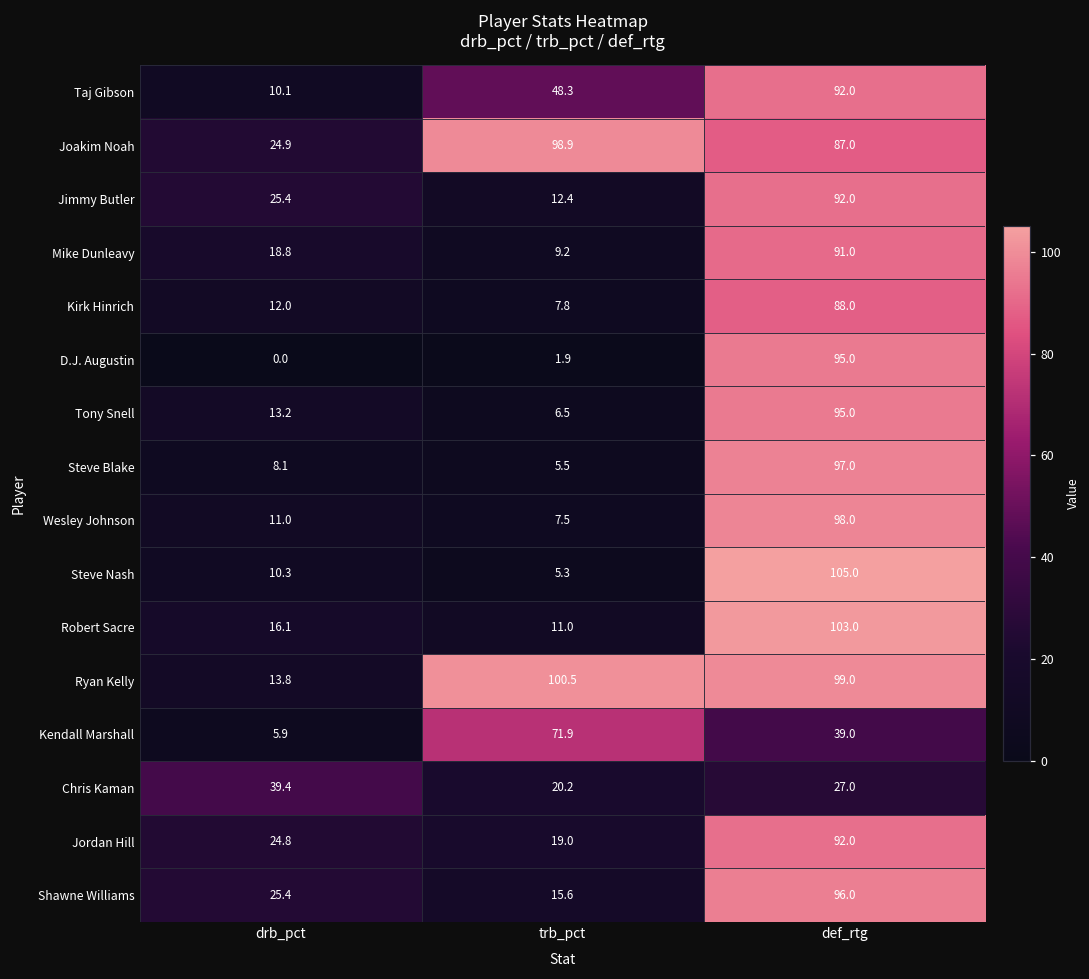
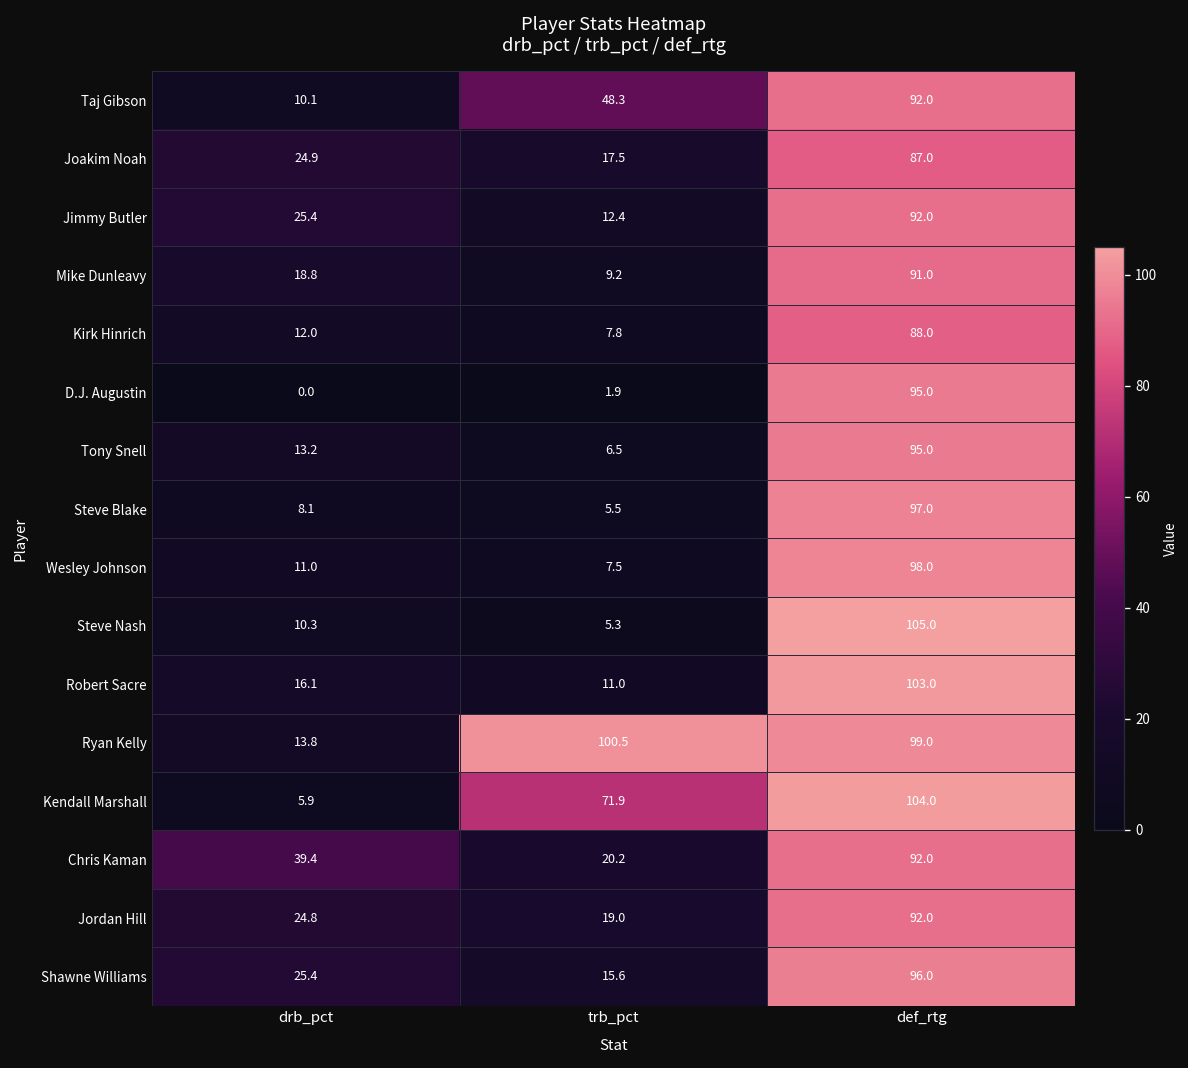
  {
    "Taj Gibson": {
      "drb_pct": 10.1,
      "trb_pct": 48.3,
      "def_rtg": 92.0
    },
    "Joakim Noah": {
      "drb_pct": 24.9,
-     "trb_pct": 98.9,
+     "trb_pct": 17.5,
      "def_rtg": 87.0
    },
    "Jimmy Butler": {
      "drb_pct": 25.4,
      "trb_pct": 12.4,
      "def_rtg": 92.0
    },
    "Mike Dunleavy": {
      "drb_pct": 18.8,
      "trb_pct": 9.2,
      "def_rtg": 91.0
    },
    "Kirk Hinrich": {
      "drb_pct": 12.0,
      "trb_pct": 7.8,
      "def_rtg": 88.0
    },
    "D.J. Augustin": {
      "drb_pct": 0.0,
      "trb_pct": 1.9,
      "def_rtg": 95.0
    },
    "Tony Snell": {
      "drb_pct": 13.2,
      "trb_pct": 6.5,
      "def_rtg": 95.0
    },
    "Steve Blake": {
      "drb_pct": 8.1,
      "trb_pct": 5.5,
      "def_rtg": 97.0
    },
    "Wesley Johnson": {
      "drb_pct": 11.0,
      "trb_pct": 7.5,
      "def_rtg": 98.0
    },
    "Steve Nash": {
      "drb_pct": 10.3,
      "trb_pct": 5.3,
      "def_rtg": 105.0
    },
    "Robert Sacre": {
      "drb_pct": 16.1,
      "trb_pct": 11.0,
      "def_rtg": 103.0
    },
    "Ryan Kelly": {
      "drb_pct": 13.8,
      "trb_pct": 100.5,
      "def_rtg": 99.0
    },
    "Kendall Marshall": {
      "drb_pct": 5.9,
      "trb_pct": 71.9,
-     "def_rtg": 39.0
+     "def_rtg": 104.0
    },
    "Chris Kaman": {
      "drb_pct": 39.4,
      "trb_pct": 20.2,
-     "def_rtg": 27.0
+     "def_rtg": 92.0
    },
    "Jordan Hill": {
      "drb_pct": 24.8,
      "trb_pct": 19.0,
      "def_rtg": 92.0
    },
    "Shawne Williams": {
      "drb_pct": 25.4,
      "trb_pct": 15.6,
      "def_rtg": 96.0
    }
  }
